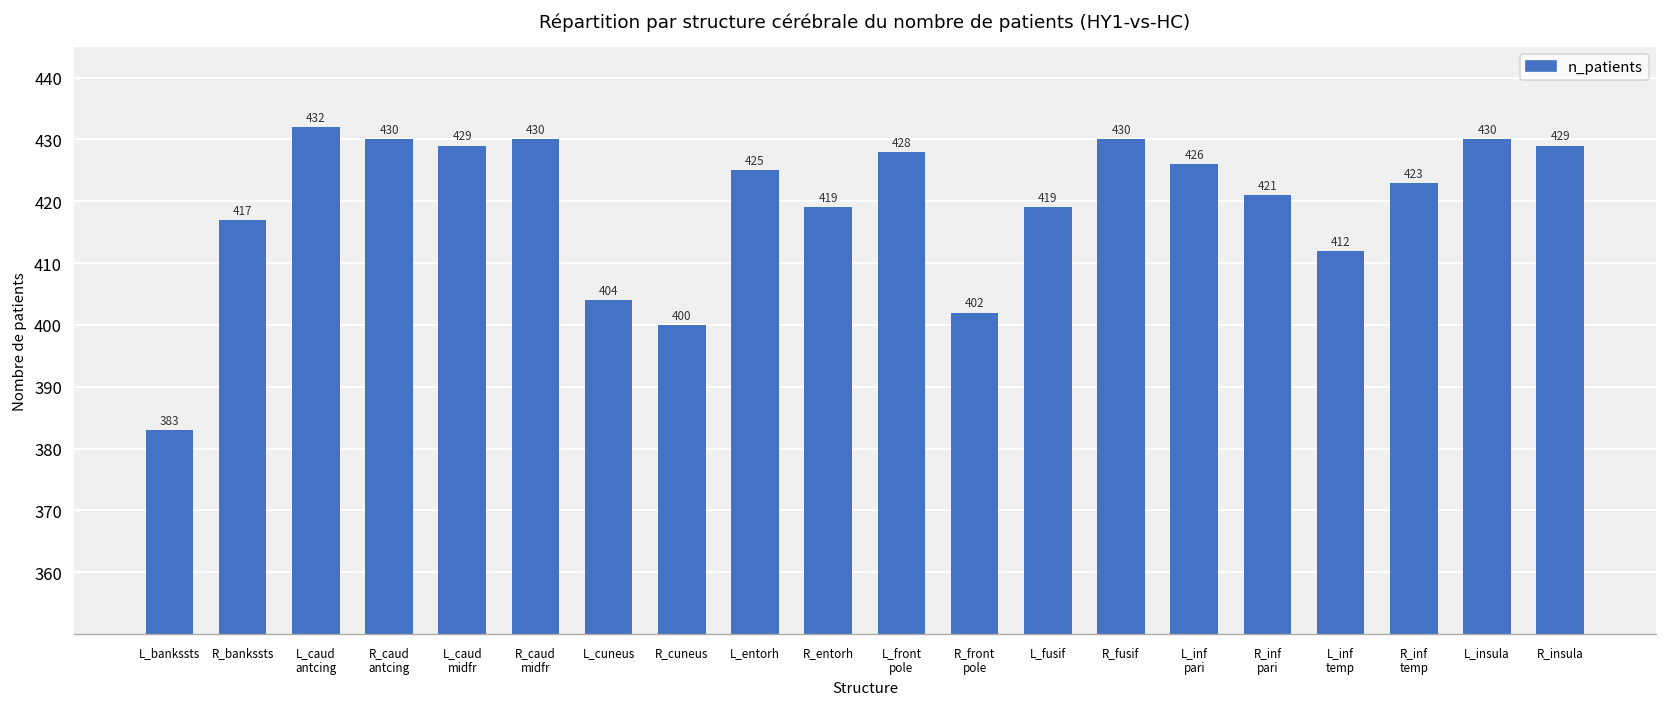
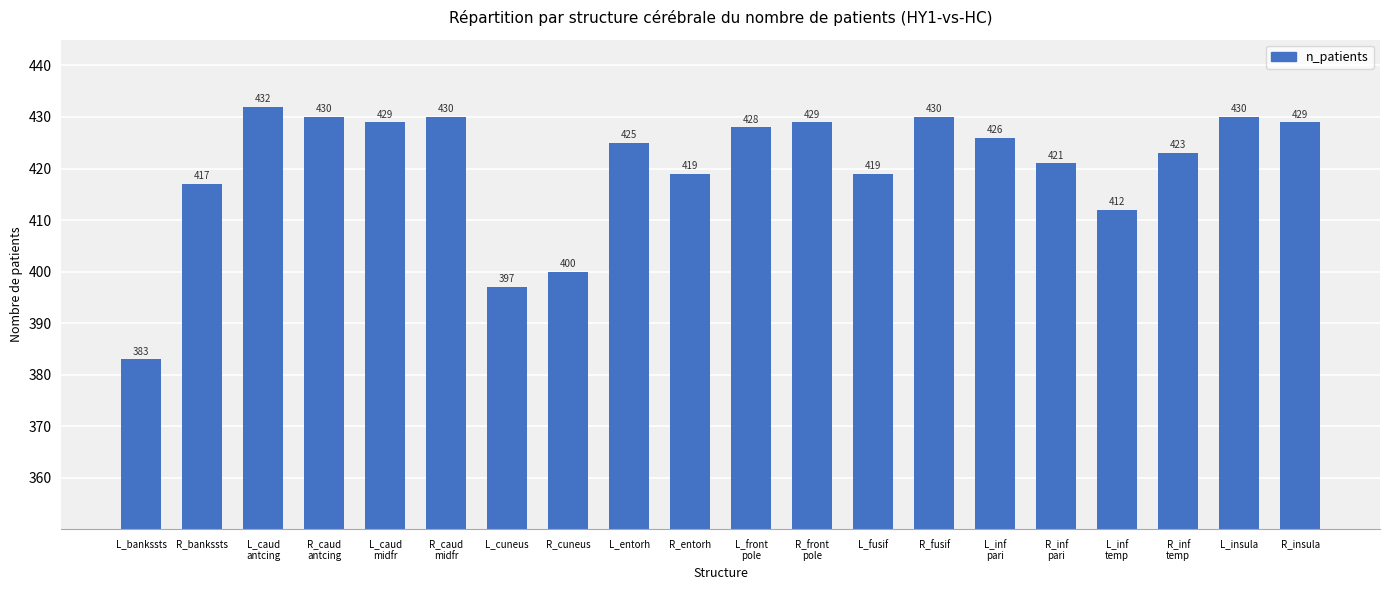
  {
    "L_bankssts": 383,
    "R_bankssts": 417,
    "L_caud antcing": 432,
    "R_caud antcing": 430,
    "L_caud midfr": 429,
    "R_caud midfr": 430,
-   "L_cuneus": 404,
+   "L_cuneus": 397,
    "R_cuneus": 400,
    "L_entorh": 425,
    "R_entorh": 419,
    "L_front pole": 428,
-   "R_front pole": 402,
+   "R_front pole": 429,
    "L_fusif": 419,
    "R_fusif": 430,
    "L_inf pari": 426,
    "R_inf pari": 421,
    "L_inf temp": 412,
    "R_inf temp": 423,
    "L_insula": 430,
    "R_insula": 429
  }
